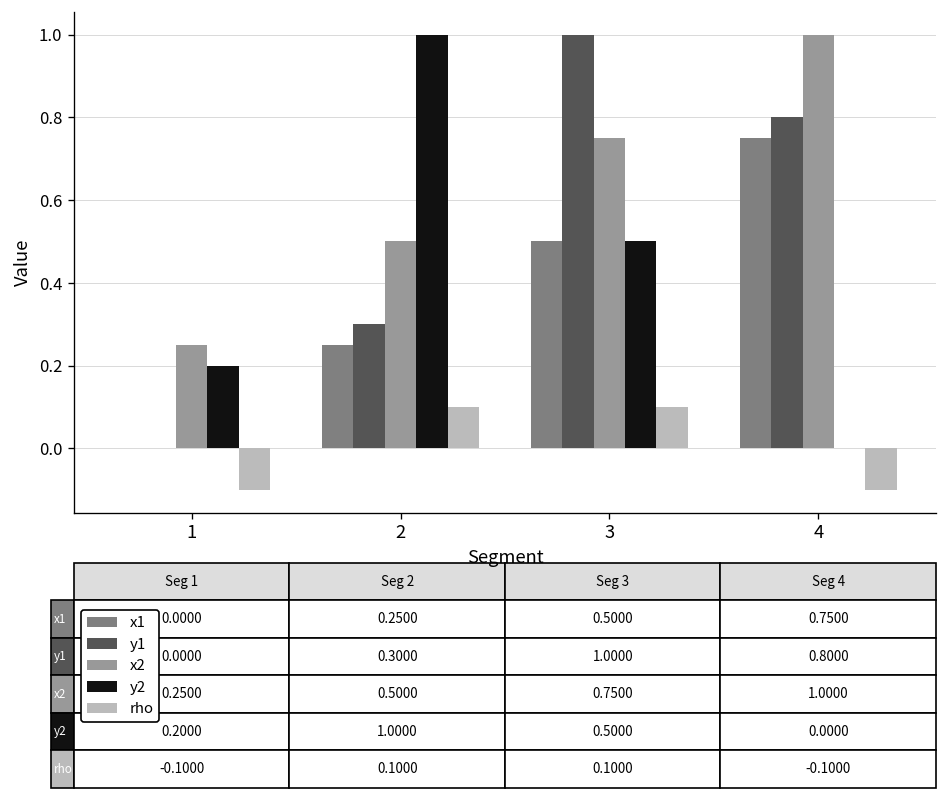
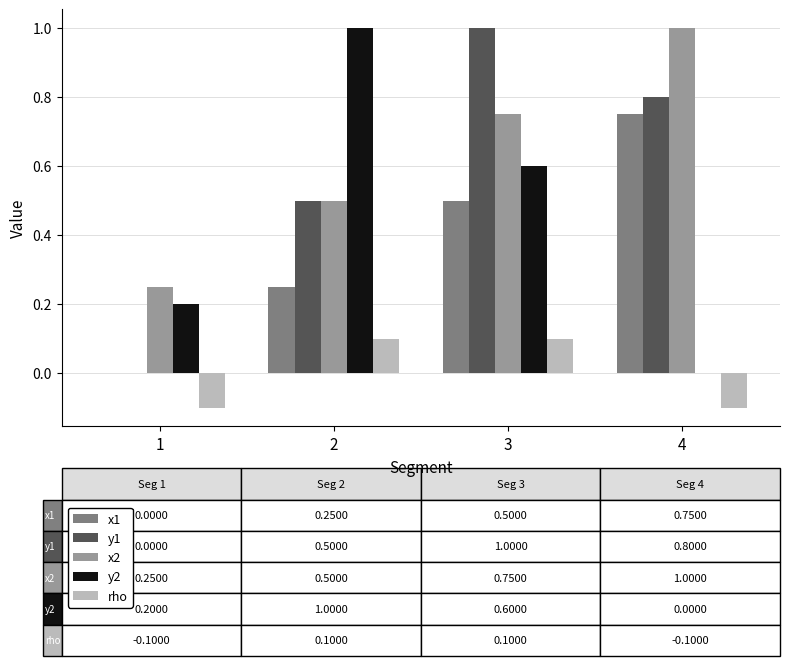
  {
    "y1": {
-     "2": 0.3000
+     "2": 0.5000
    },
    "y2": {
-     "3": 0.5000
+     "3": 0.6000
    }
  }
